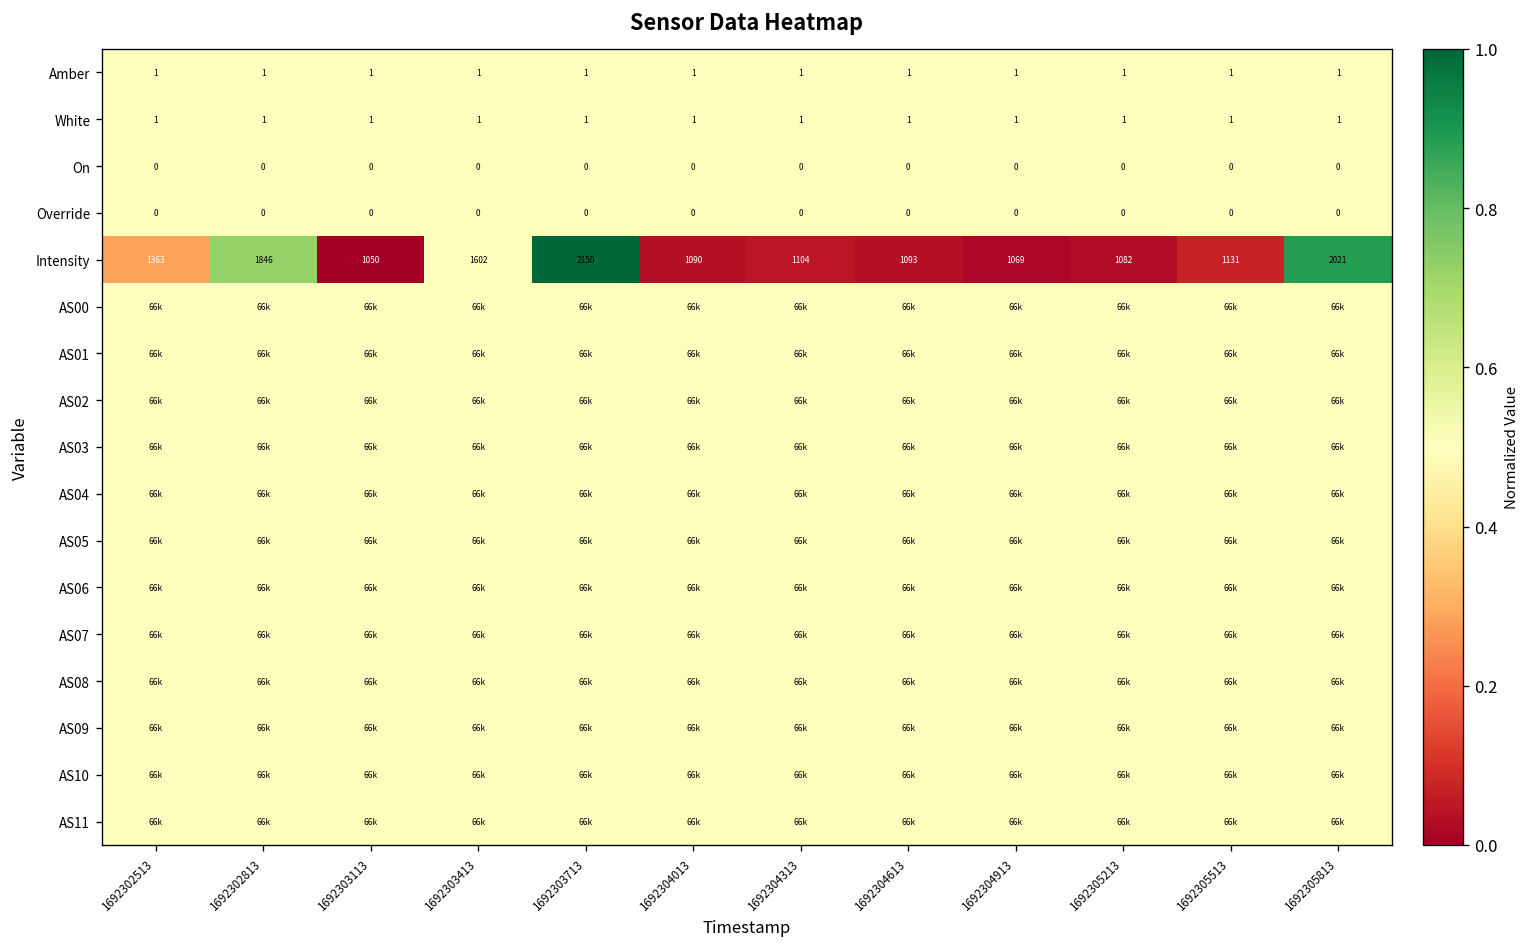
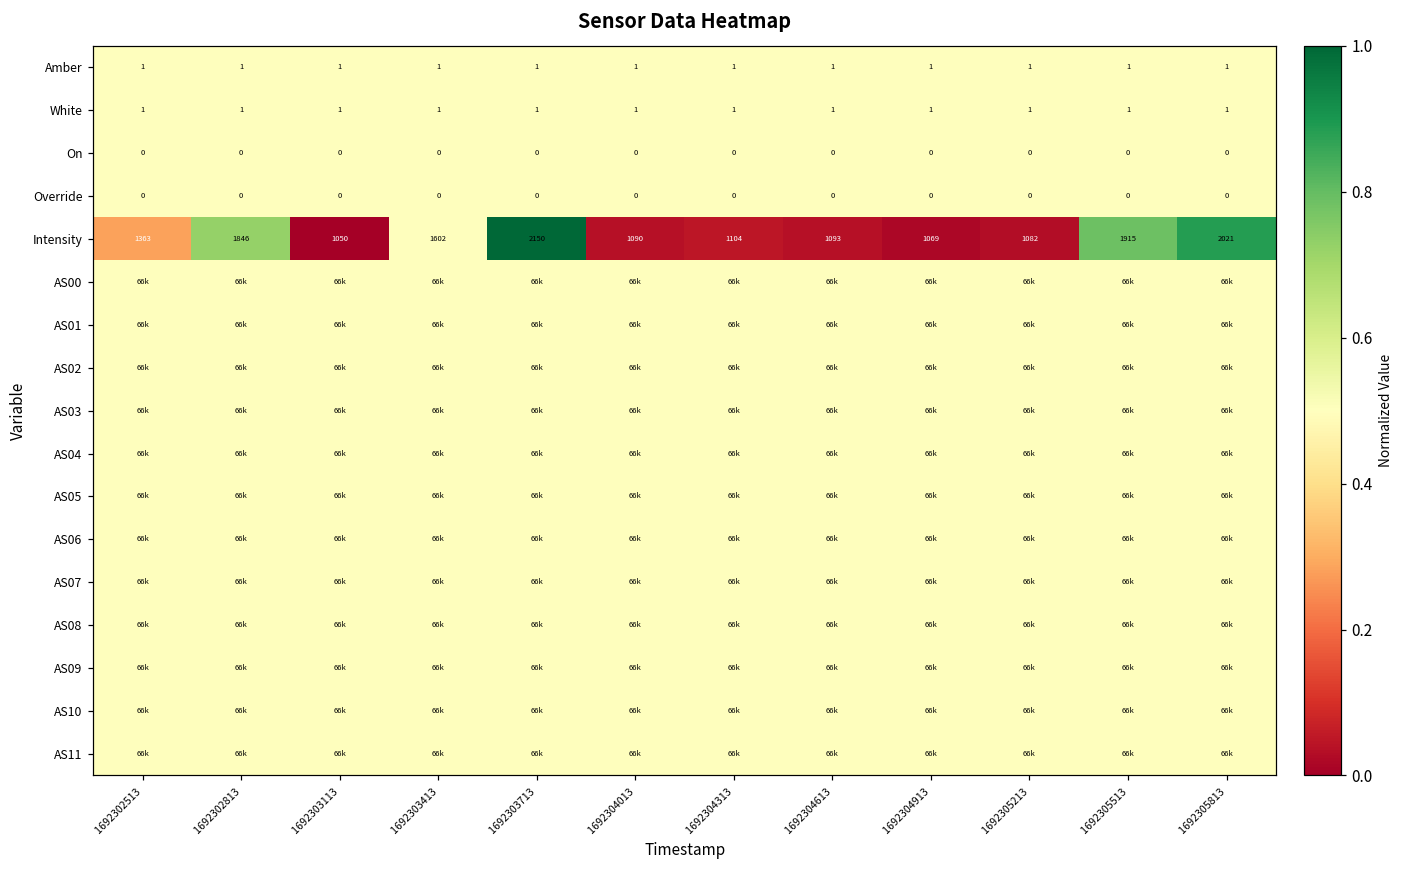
  {
    "Intensity": {
      "1692302513": 1363,
      "1692302813": 1846,
      "1692303113": 1050,
      "1692303413": 1602,
      "1692303713": 2150,
      "1692304013": 1090,
      "1692304313": 1104,
      "1692304613": 1093,
      "1692304913": 1069,
      "1692305213": 1082,
-     "1692305513": 1131,
+     "1692305513": 1915,
      "1692305813": 2021
    }
  }
